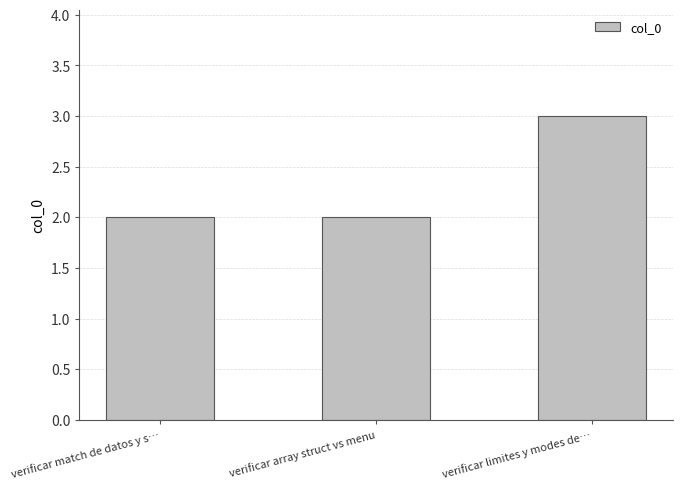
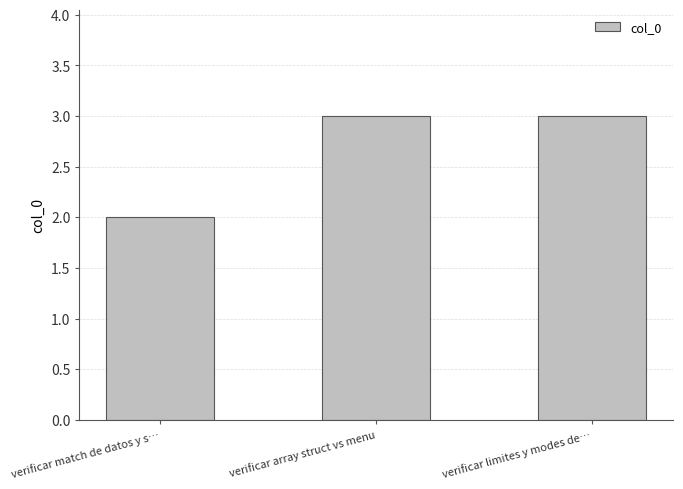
  {
    "verificar match de datos y s…": 2,
-   "verificar array struct vs menu": 2,
+   "verificar array struct vs menu": 3,
    "verificar limites y modes de…": 3
  }
